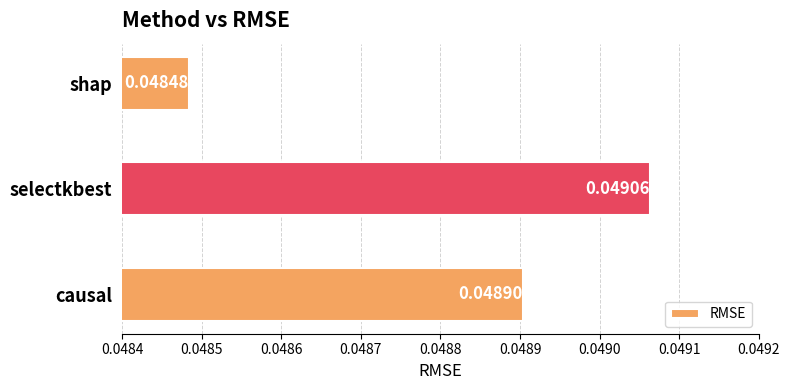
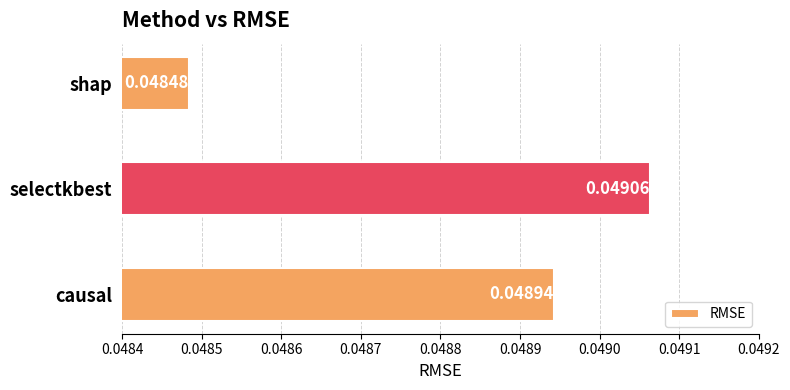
  {
    "shap": 0.04848,
    "selectkbest": 0.04906,
-   "causal": 0.04890
+   "causal": 0.04894
  }
